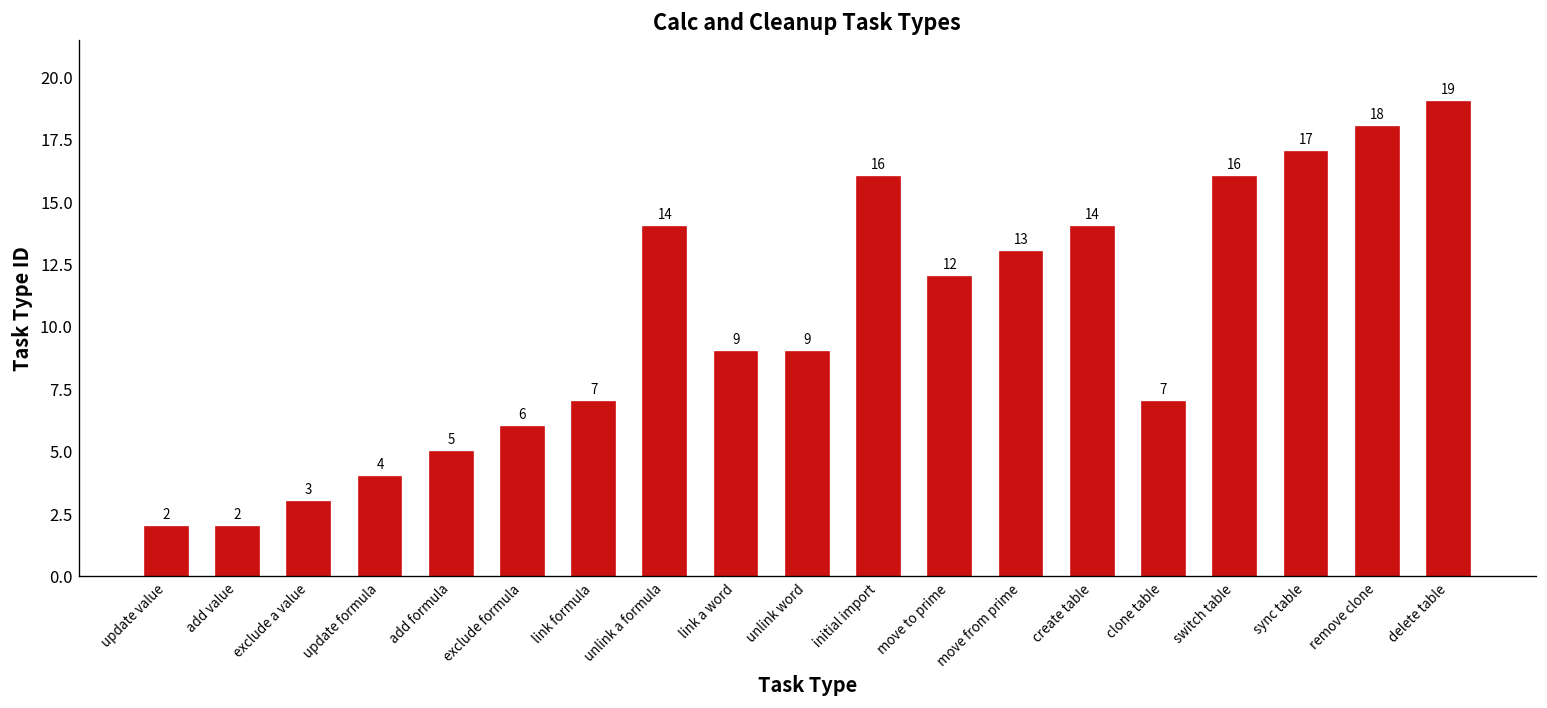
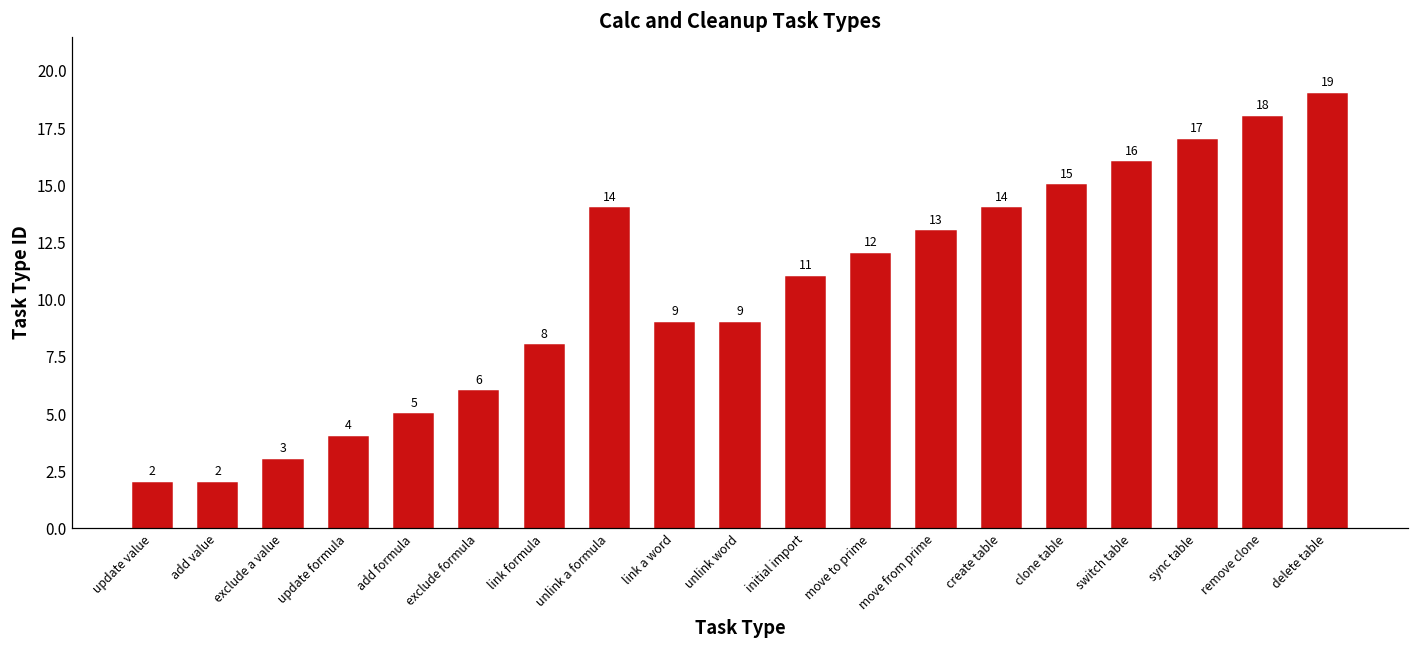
  {
    "update value": 2,
    "add value": 2,
    "exclude a value": 3,
    "update formula": 4,
    "add formula": 5,
    "exclude formula": 6,
-   "link formula": 7,
+   "link formula": 8,
    "unlink a formula": 14,
    "link a word": 9,
    "unlink word": 9,
-   "initial import": 16,
+   "initial import": 11,
    "move to prime": 12,
    "move from prime": 13,
    "create table": 14,
-   "clone table": 7,
+   "clone table": 15,
    "switch table": 16,
    "sync table": 17,
    "remove clone": 18,
    "delete table": 19
  }
